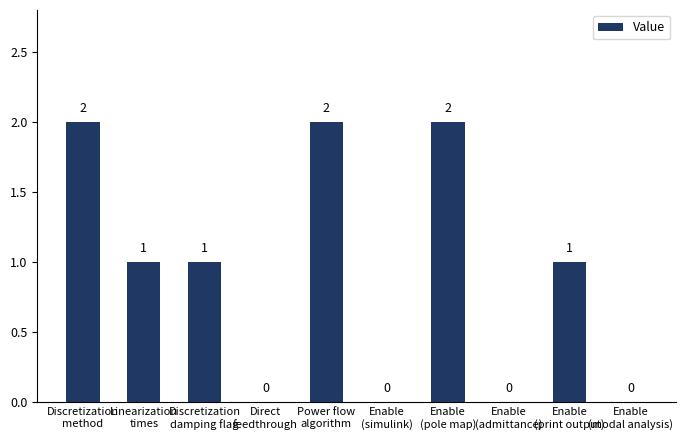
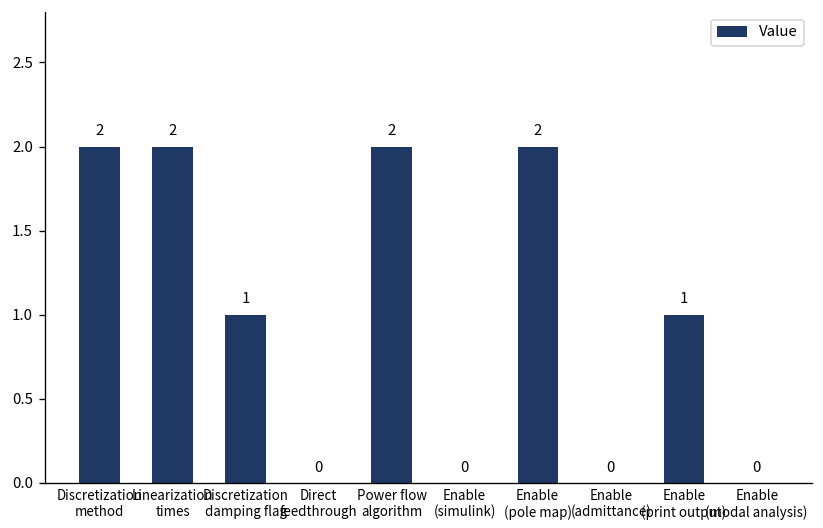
  {
    "Discretization method": 2,
-   "Linearization times": 1,
+   "Linearization times": 2,
    "Discretization damping flag": 1,
    "Direct feedthrough": 0,
    "Power flow algorithm": 2,
    "Enable (simulink)": 0,
    "Enable (pole map)": 2,
    "Enable (admittance)": 0
  }
